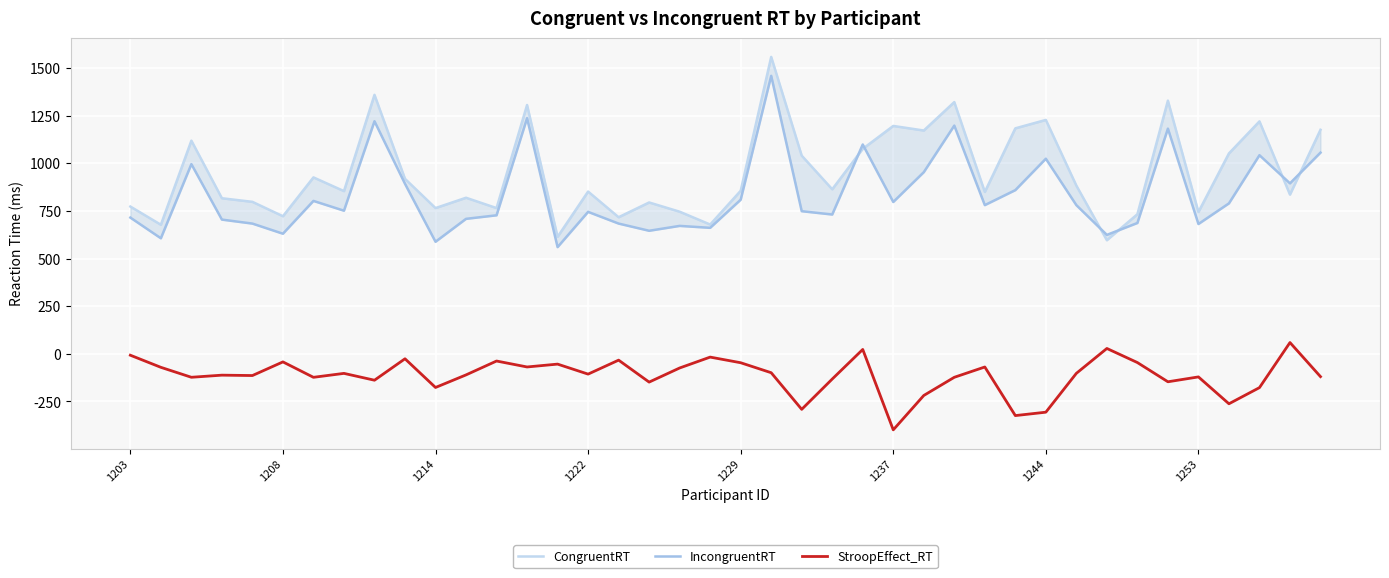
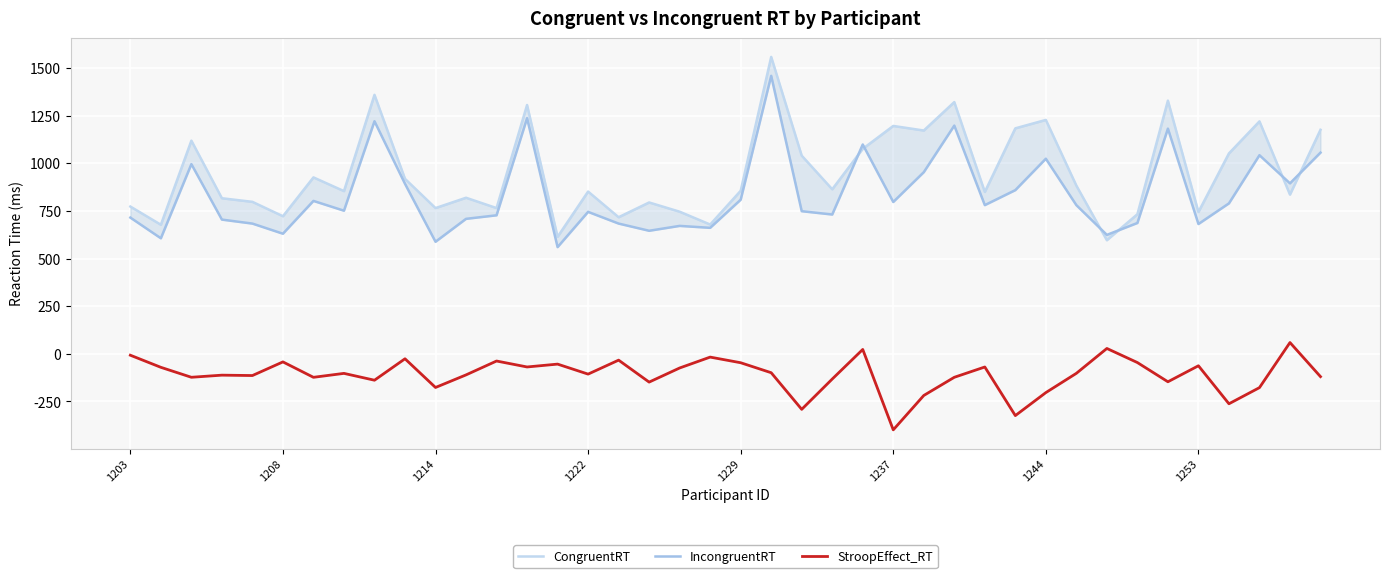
  {
    "StroopEffect_RT": {
      "1203": -10,
      "1208": -40,
      "1214": -180,
      "1222": -110,
      "1229": -50,
      "1237": -400,
-     "1244": -310,
-     "1253": -120
+     "1244": -200,
+     "1253": -60
    }
  }
